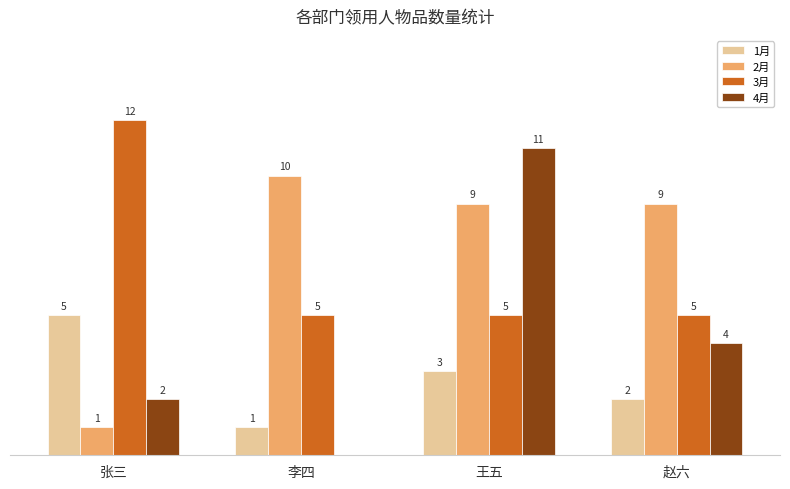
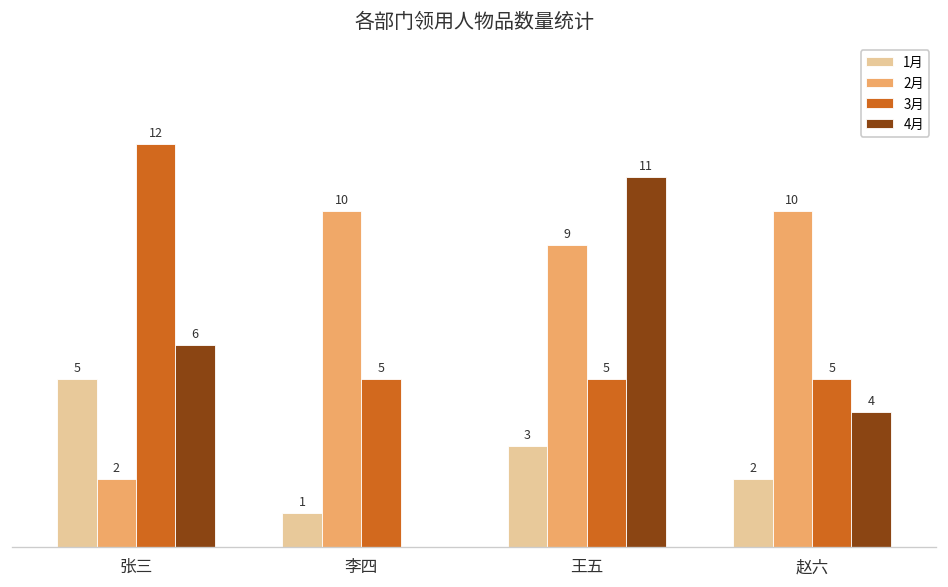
  {
    "1月": {
      "张三": 5,
      "李四": 1,
      "王五": 3,
      "赵六": 2
    },
    "2月": {
-     "张三": 1,
+     "张三": 2,
      "李四": 10,
      "王五": 9,
-     "赵六": 9
+     "赵六": 10
    },
    "3月": {
      "张三": 12,
      "李四": 5,
      "王五": 5,
      "赵六": 5
    },
    "4月": {
-     "张三": 2,
+     "张三": 6,
      "王五": 11,
      "赵六": 4
    }
  }
